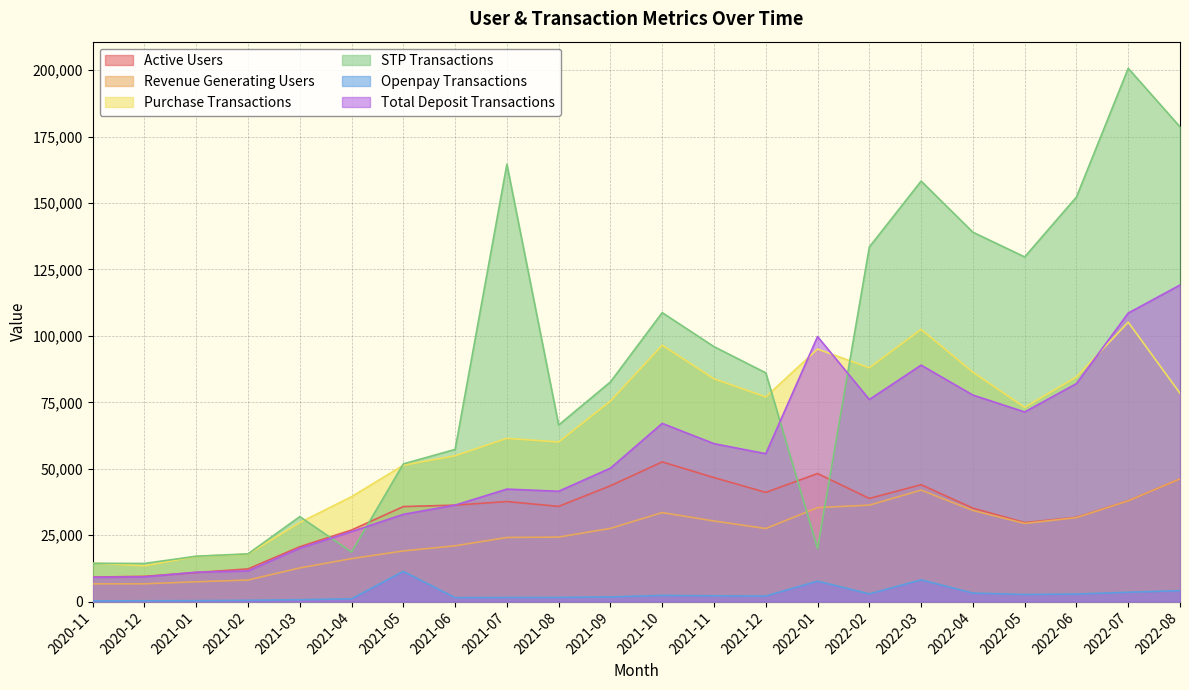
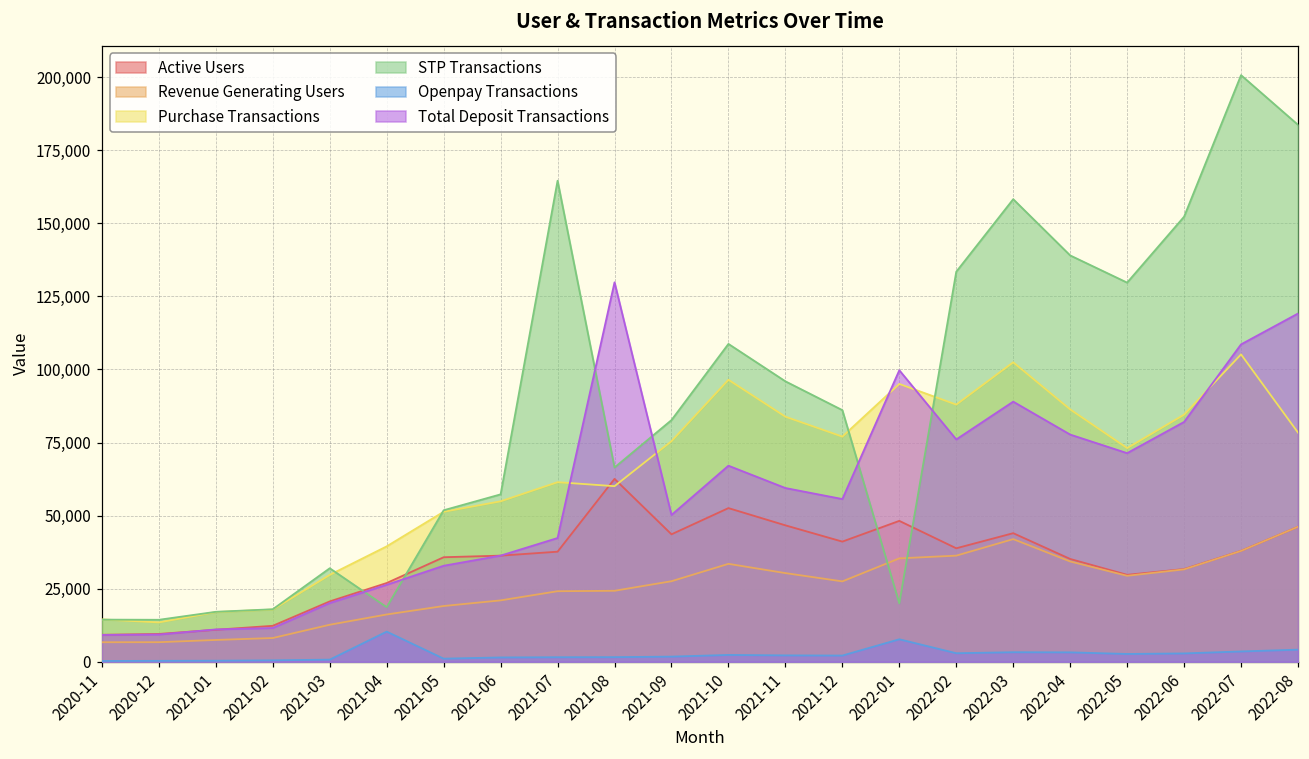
  {
    "Active Users": {
      "2021-05": "36,000",
      "2021-07": "38,000",
-     "2021-08": "36,000",
+     "2021-08": "63,000",
      "2021-09": "44,000",
      "2021-10": "53,000",
      "2021-11": "47,000",
      "2021-12": "41,000",
      "2022-01": "48,000",
      "2022-02": "39,000",
      "2022-03": "44,000"
    },
    "STP Transactions": {
      "2021-03": "32,000",
      "2021-04": "19,000",
      "2021-06": "57,000",
      "2021-07": "165,000",
      "2021-08": "66,000",
      "2021-09": "83,000",
      "2021-10": "109,000",
      "2021-11": "96,000",
      "2021-12": "86,000",
      "2022-01": "20,000",
      "2022-02": "133,000",
      "2022-03": "158,000",
      "2022-04": "139,000",
      "2022-05": "130,000",
      "2022-06": "152,000",
      "2022-07": "201,000",
-     "2022-08": "179,000"
+     "2022-08": "184,000"
    },
    "Openpay Transactions": {
      "2020-11": "0",
      "2020-12": "0",
      "2021-01": "0",
      "2021-02": "0",
      "2021-03": "1,000",
-     "2021-04": "1,000",
-     "2021-05": "11,000",
+     "2021-04": "10,000",
+     "2021-05": "1,000",
      "2021-06": "1,000",
      "2021-07": "2,000",
      "2021-08": "2,000",
      "2021-09": "2,000",
      "2021-10": "2,000",
      "2021-11": "2,000",
      "2021-12": "2,000",
      "2022-01": "8,000",
      "2022-02": "3,000",
-     "2022-03": "8,000",
+     "2022-03": "3,000",
      "2022-04": "3,000",
      "2022-05": "3,000",
      "2022-06": "3,000",
      "2022-07": "4,000",
      "2022-08": "4,000"
    },
    "Total Deposit Transactions": {
      "2021-05": "33,000",
      "2021-07": "42,000",
-     "2021-08": "42,000",
+     "2021-08": "130,000",
      "2021-09": "50,000",
      "2021-10": "67,000",
      "2021-11": "59,000",
      "2021-12": "56,000",
      "2022-01": "100,000",
      "2022-02": "76,000",
      "2022-03": "89,000",
      "2022-04": "78,000",
      "2022-05": "71,000",
      "2022-06": "82,000",
      "2022-07": "109,000",
      "2022-08": "119,000"
    }
  }
